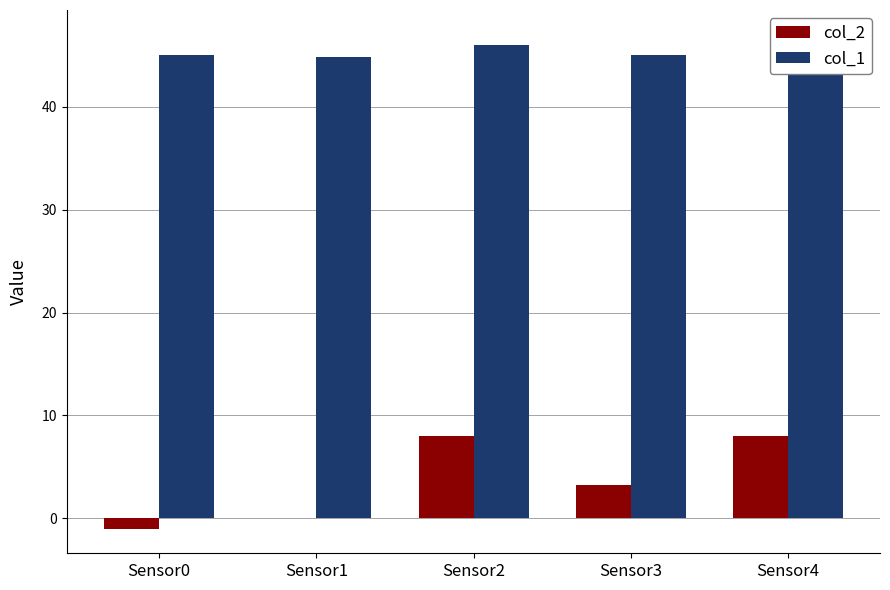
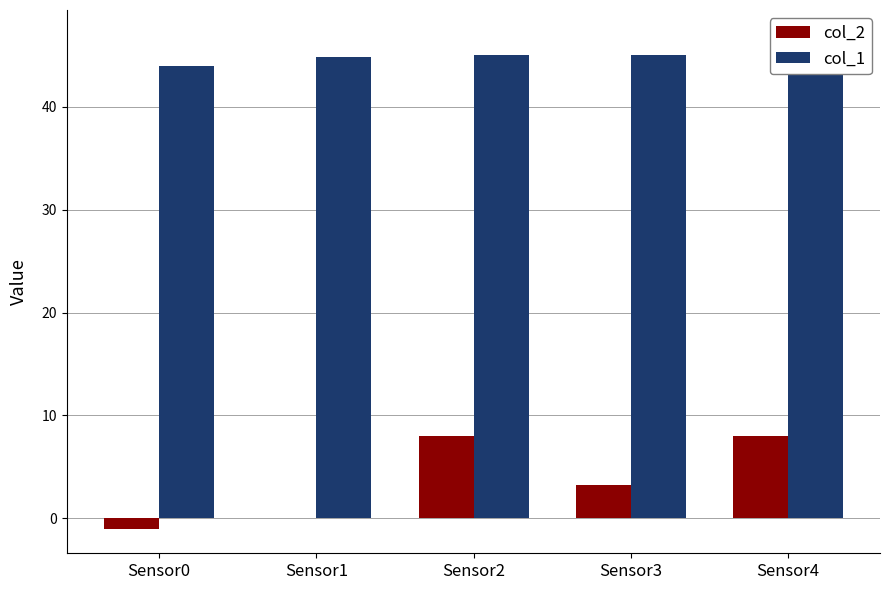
  {
    "col_2": {
      "Sensor0": -1,
      "Sensor1": 0,
      "Sensor2": 8,
      "Sensor3": 3,
      "Sensor4": 8
    },
    "col_1": {
-     "Sensor0": 45,
+     "Sensor0": 44,
      "Sensor1": 45,
-     "Sensor2": 46,
+     "Sensor2": 45,
      "Sensor3": 45
    }
  }
